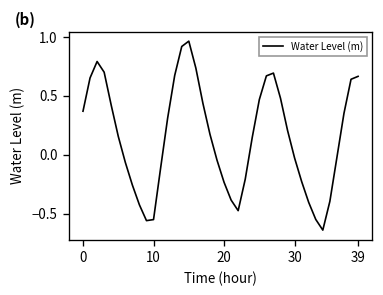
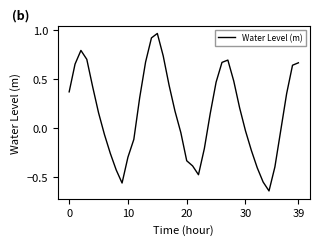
  {
    "0": 0.4,
-   "10": -0.6,
-   "20": -0.2,
+   "10": -0.3,
+   "20": -0.3,
    "30": 0.0,
    "39": 0.7
  }
